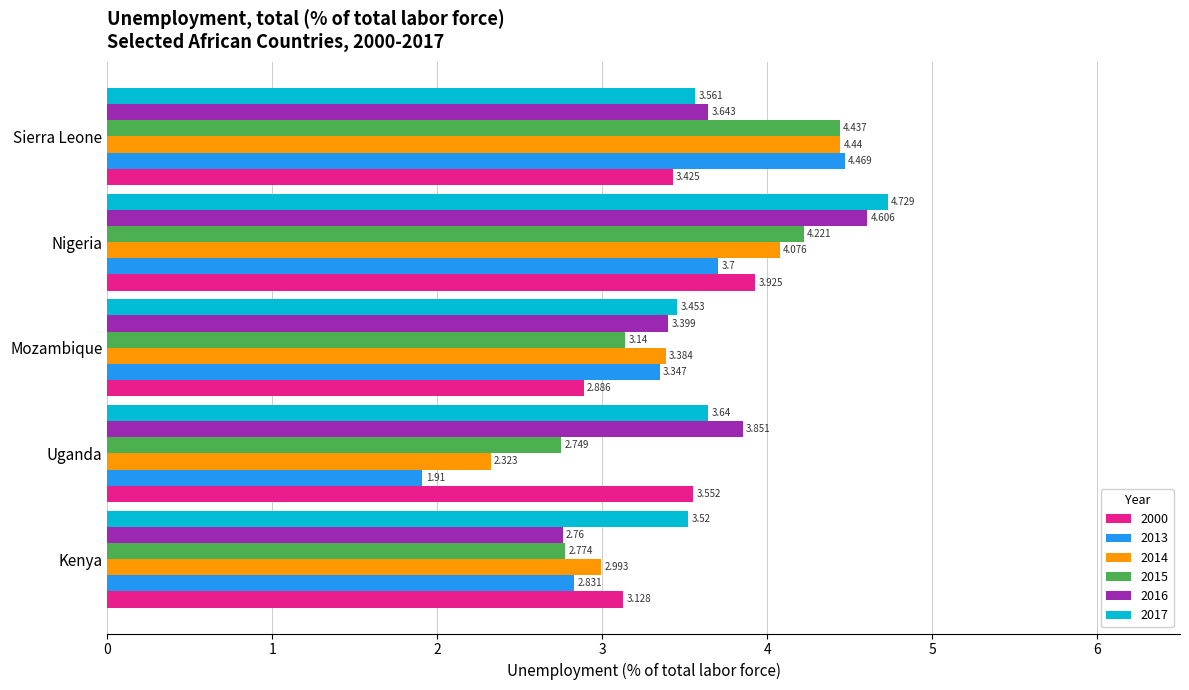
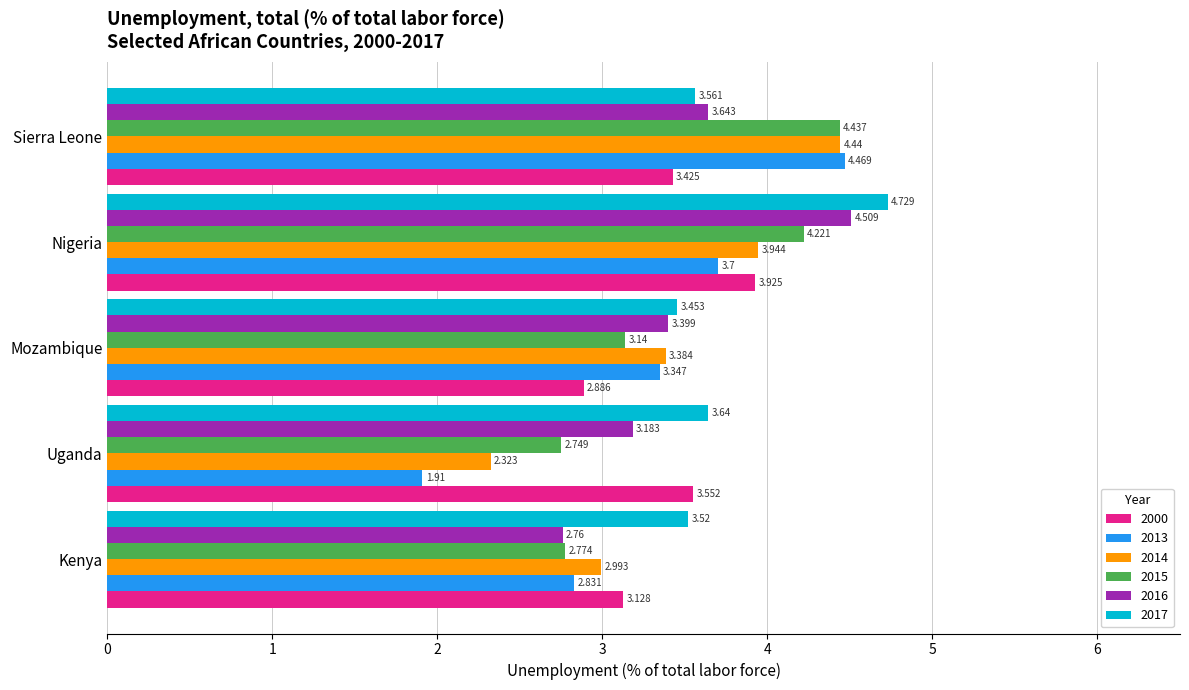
  {
    "2000": {
      "Sierra Leone": 3.425,
      "Nigeria": 3.925,
      "Mozambique": 2.886,
      "Uganda": 3.552,
      "Kenya": 3.128
    },
    "2014": {
      "Sierra Leone": 4.44,
-     "Nigeria": 4.076,
+     "Nigeria": 3.944,
      "Mozambique": 3.384,
      "Uganda": 2.323,
      "Kenya": 2.993
    },
    "2015": {
      "Sierra Leone": 4.437,
      "Nigeria": 4.221,
      "Mozambique": 3.14,
      "Uganda": 2.749,
      "Kenya": 2.774
    },
    "2016": {
      "Sierra Leone": 3.643,
-     "Nigeria": 4.606,
+     "Nigeria": 4.509,
      "Mozambique": 3.399,
-     "Uganda": 3.851,
+     "Uganda": 3.183,
      "Kenya": 2.76
    }
  }
